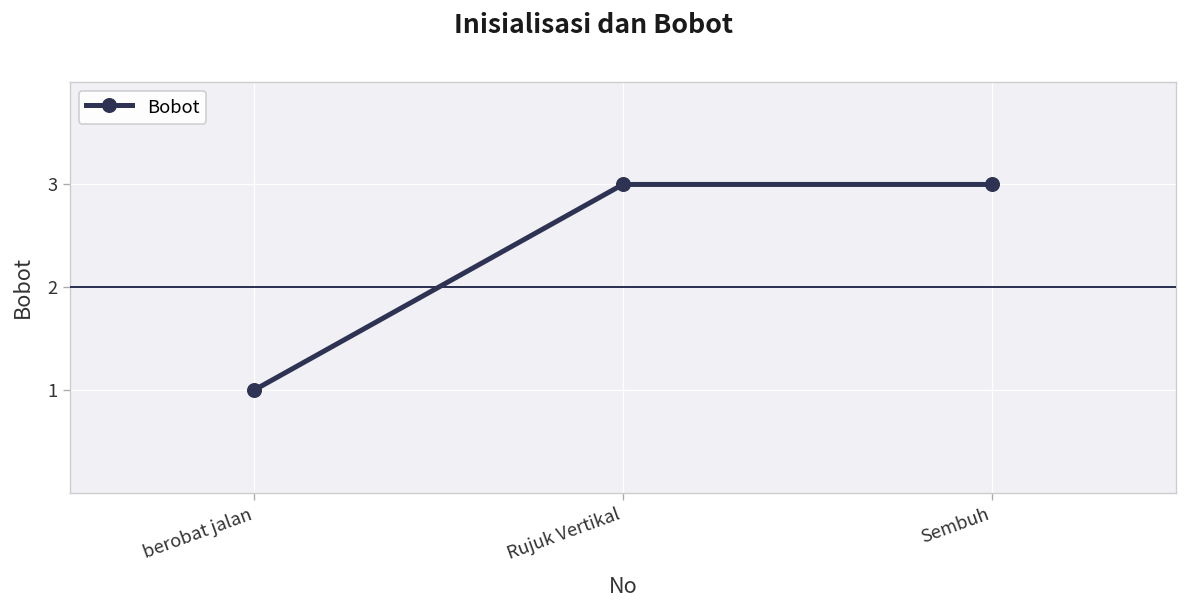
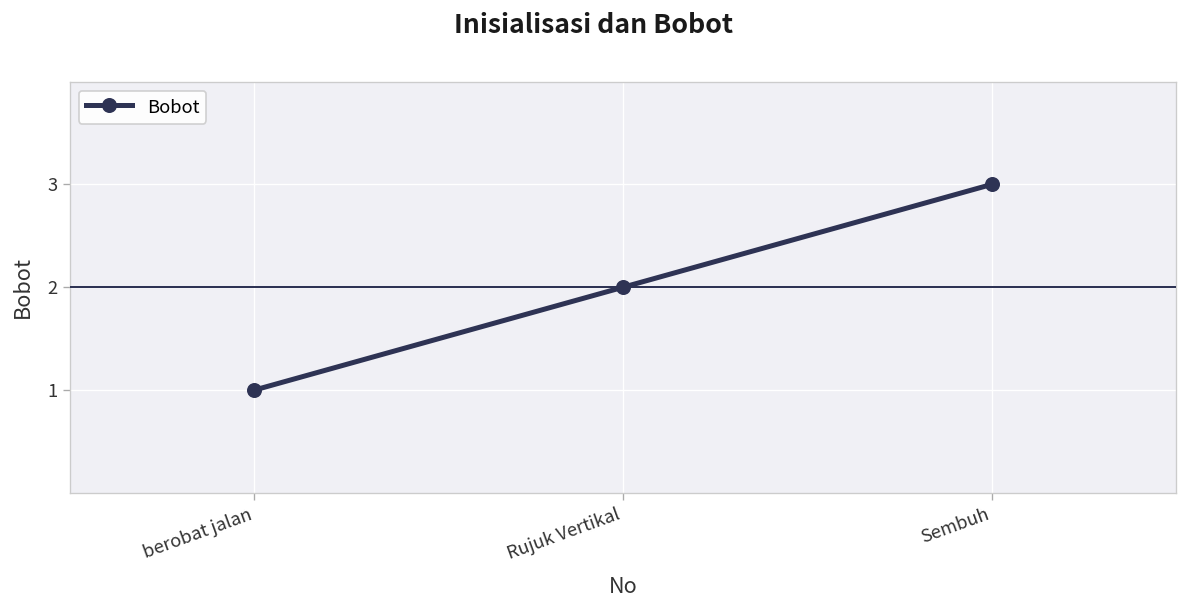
  {
    "berobat jalan": 1,
-   "Rujuk Vertikal": 3,
+   "Rujuk Vertikal": 2,
    "Sembuh": 3
  }
